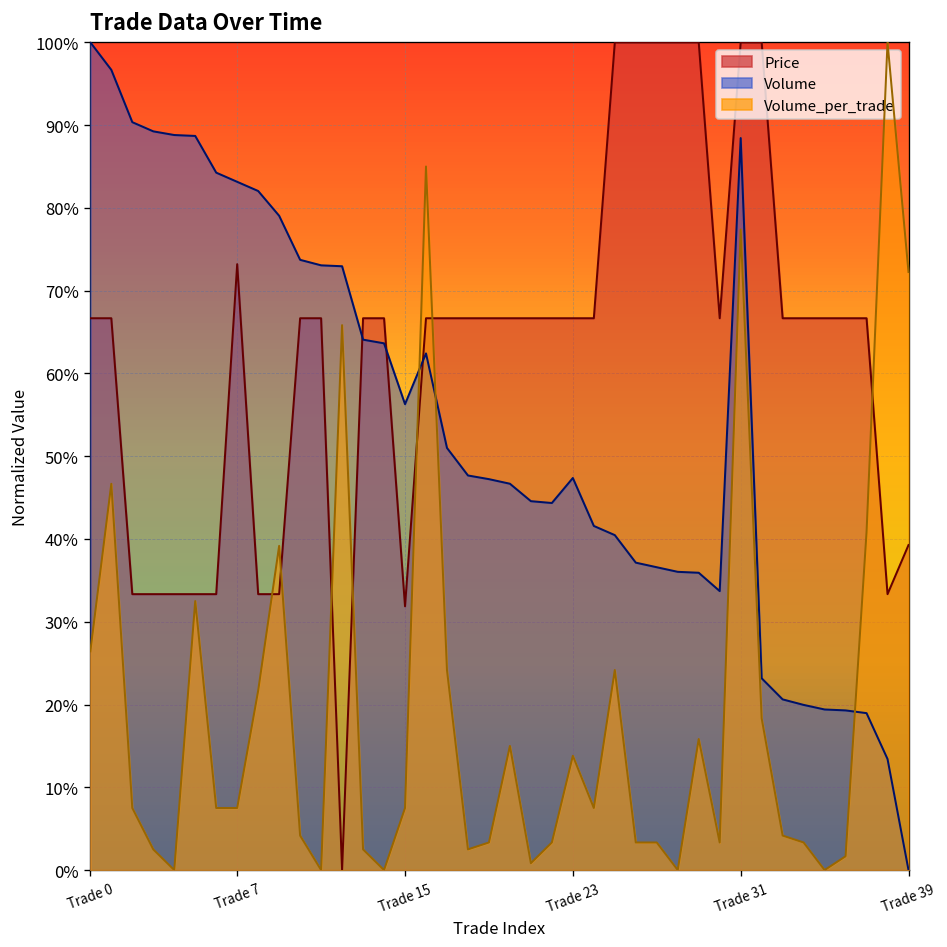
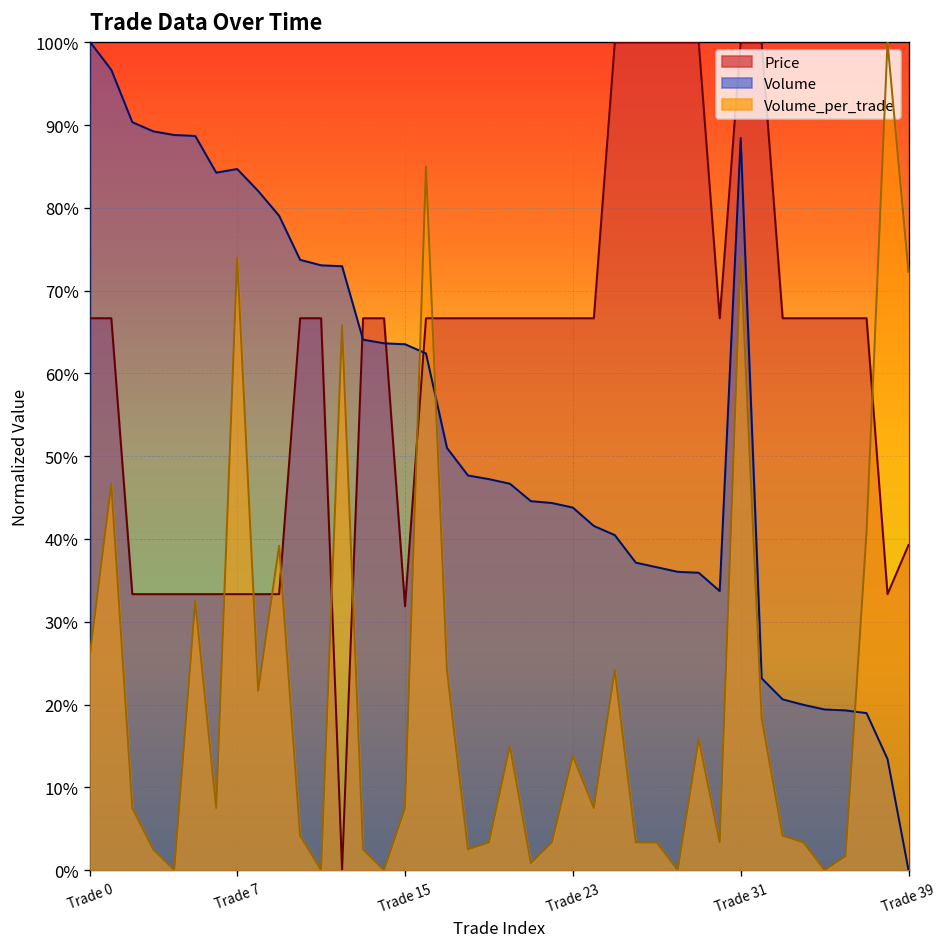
  {
    "Price": {
      "Trade 0": "67%",
-     "Trade 7": "73%",
+     "Trade 7": "33%",
      "Trade 15": "32%",
      "Trade 23": "67%",
      "Trade 31": "100%",
      "Trade 39": "39%"
    },
    "Volume": {
      "Trade 0": "100%",
-     "Trade 7": "83%",
-     "Trade 15": "56%",
-     "Trade 23": "47%",
+     "Trade 7": "85%",
+     "Trade 15": "64%",
+     "Trade 23": "44%",
      "Trade 31": "88%",
      "Trade 39": "0%"
    },
    "Volume_per_trade": {
      "Trade 0": "26%",
-     "Trade 7": "7%",
+     "Trade 7": "74%",
      "Trade 15": "7%",
      "Trade 23": "14%",
-     "Trade 31": "77%",
+     "Trade 31": "74%",
      "Trade 39": "72%"
    }
  }
